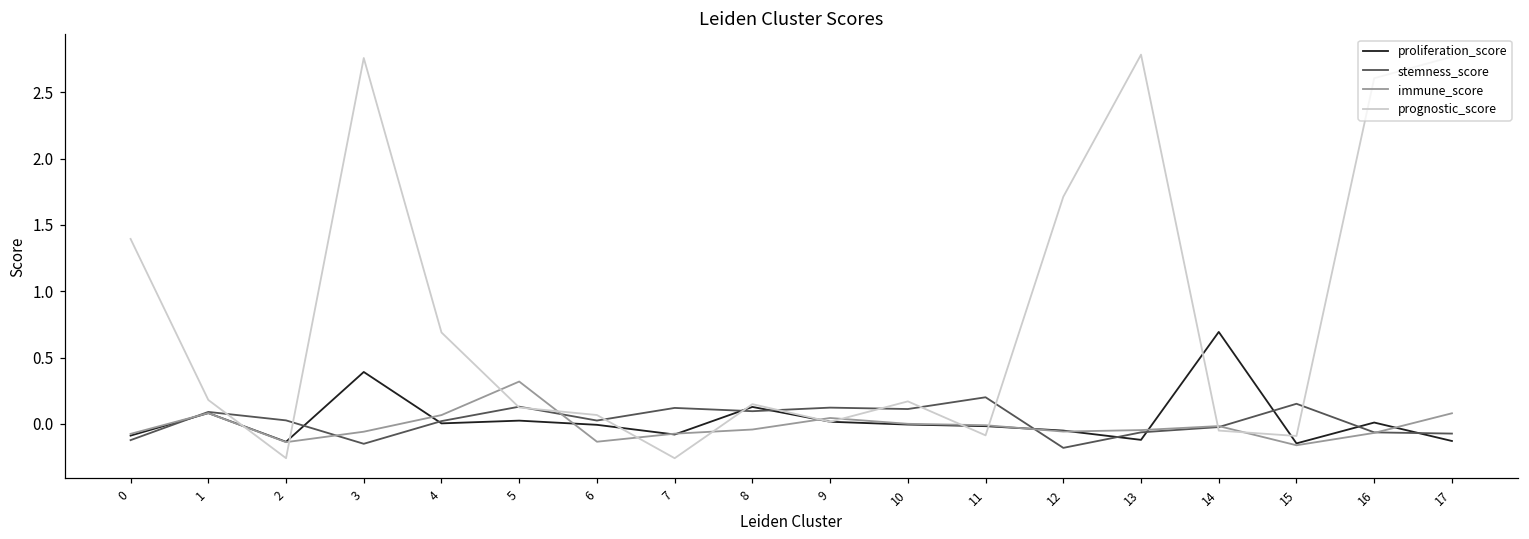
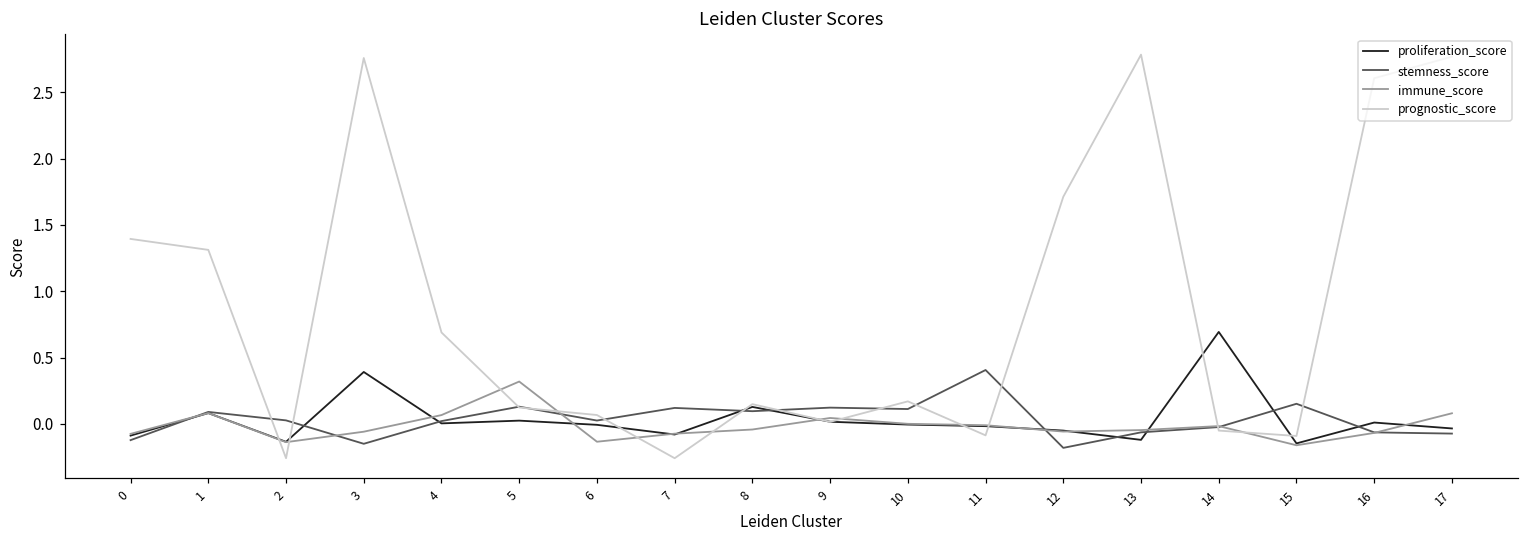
  {
    "proliferation_score": {
      "3": 0.39,
      "5": 0.02,
      "6": -0.01,
      "13": -0.12,
      "14": 0.69,
      "16": 0.01,
-     "17": -0.13
+     "17": -0.04
    },
    "stemness_score": {
      "0": -0.12,
      "2": 0.03,
      "3": -0.15,
      "6": 0.02,
      "7": 0.12,
      "8": 0.10,
      "9": 0.12,
      "10": 0.11,
-     "11": 0.20,
+     "11": 0.41,
      "12": -0.18,
      "15": 0.15,
      "17": -0.07
    },
    "immune_score": {
      "3": -0.06,
      "4": 0.07,
      "5": 0.32,
      "6": -0.14,
      "8": -0.04,
      "9": 0.04,
      "17": 0.08
    },
    "prognostic_score": {
      "0": 1.39,
-     "1": 0.18,
+     "1": 1.31,
      "2": -0.26,
      "3": 2.76,
      "4": 0.69,
      "6": 0.07,
      "7": -0.26,
      "10": 0.17,
      "11": -0.09,
      "12": 1.71,
      "13": 2.79,
      "14": -0.05,
      "15": -0.09
    }
  }
